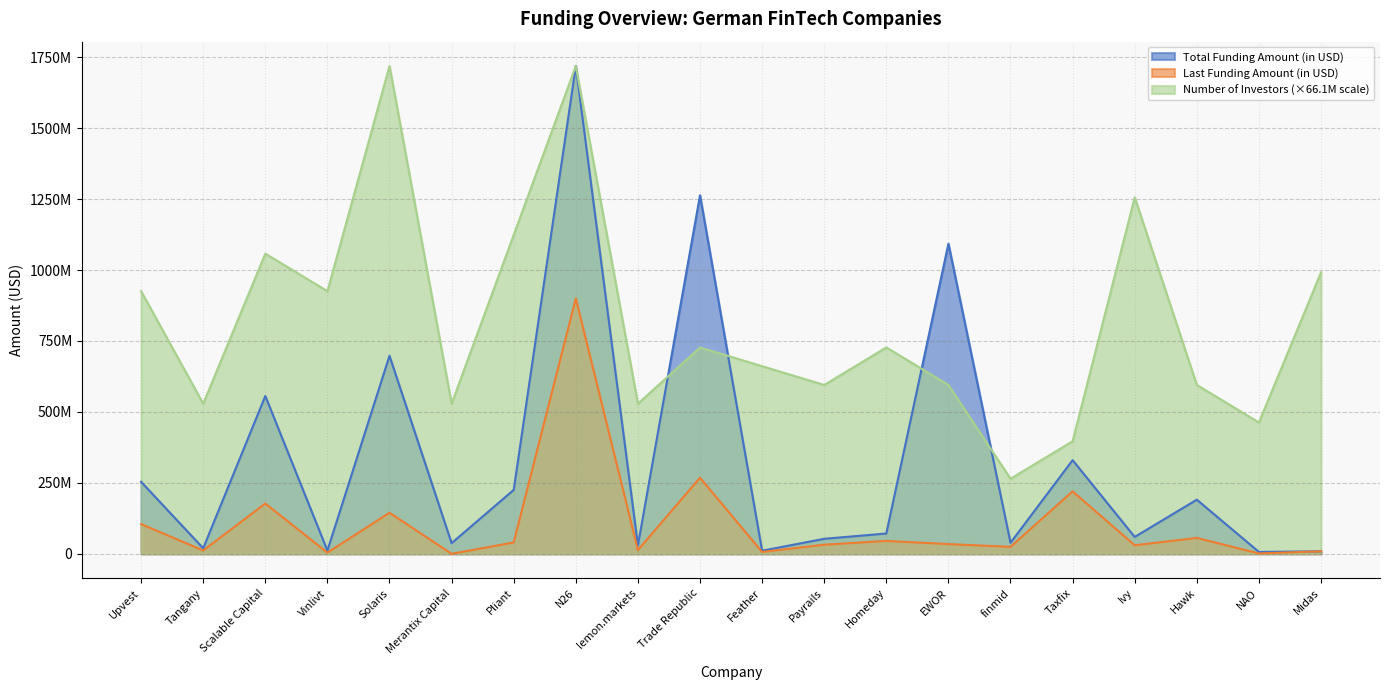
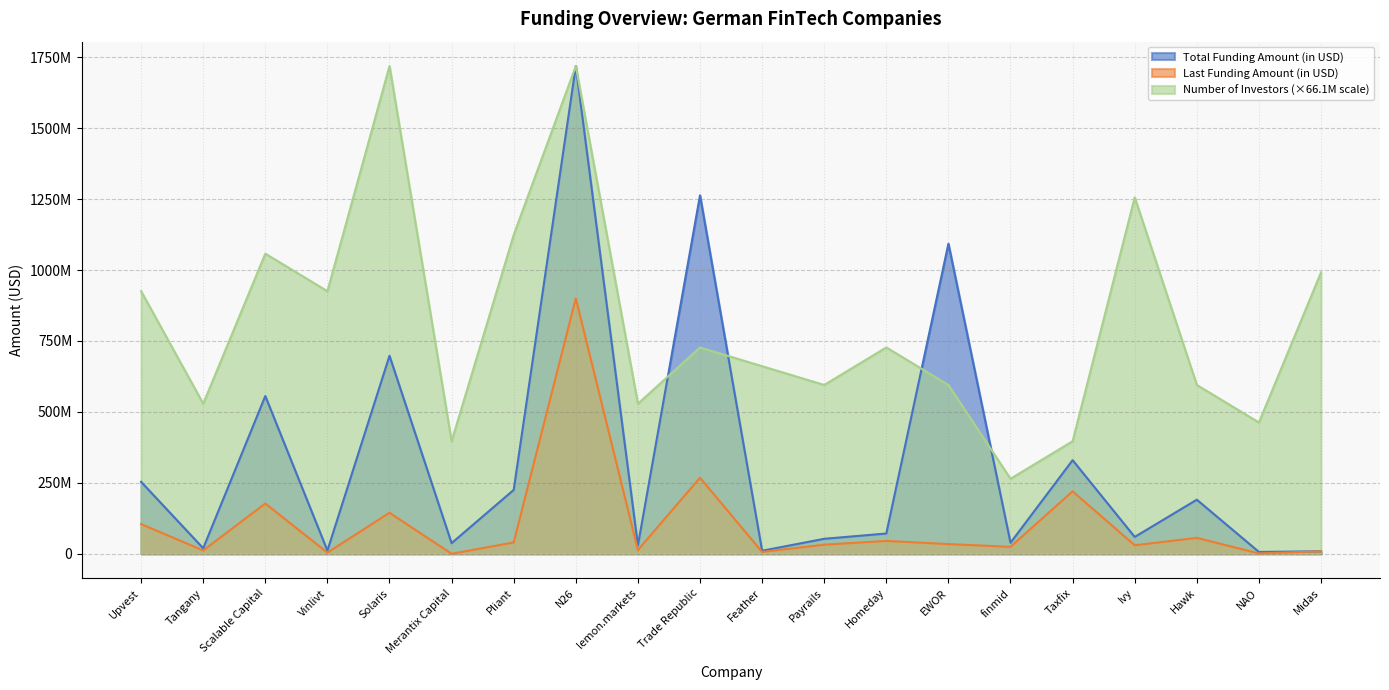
  {
    "Total Funding Amount (in USD)": {
      "Upvest": 250000000,
      "Scalable Capital": 560000000,
      "Solaris": 700000000,
      "Merantix Capital": 40000000,
      "Pliant": 230000000,
      "lemon.markets": 30000000,
      "Trade Republic": 1260000000,
      "Payrails": 50000000,
      "Homeday": 70000000,
      "EWOR": 1090000000,
      "finmid": 40000000,
      "Taxfix": 330000000,
      "Ivy": 60000000,
      "Hawk": 190000000
    },
    "Last Funding Amount (in USD)": {
      "Upvest": 100000000,
      "Scalable Capital": 180000000,
      "Solaris": 140000000,
      "Merantix Capital": 0,
      "Pliant": 40000000,
      "N26": 900000000,
      "lemon.markets": 10000000,
      "Trade Republic": 270000000,
      "Payrails": 30000000,
      "Homeday": 50000000,
      "EWOR": 30000000,
      "finmid": 20000000,
      "Taxfix": 220000000,
      "Ivy": 30000000,
      "Hawk": 60000000
    },
    "Number of Investors (×66.1M scale)": {
      "Upvest": 930000000,
      "Tangany": 530000000,
      "Scalable Capital": 1060000000,
      "Vinlivt": 930000000,
      "Solaris": 1720000000,
-     "Merantix Capital": 530000000,
+     "Merantix Capital": 400000000,
      "Pliant": 1120000000,
      "lemon.markets": 530000000,
      "Trade Republic": 730000000,
      "Feather": 660000000,
      "Payrails": 600000000,
      "Homeday": 730000000,
      "EWOR": 600000000,
      "finmid": 260000000,
      "Taxfix": 400000000,
      "Ivy": 1260000000,
      "Hawk": 600000000,
      "NAO": 460000000,
      "Midas": 990000000
    }
  }
